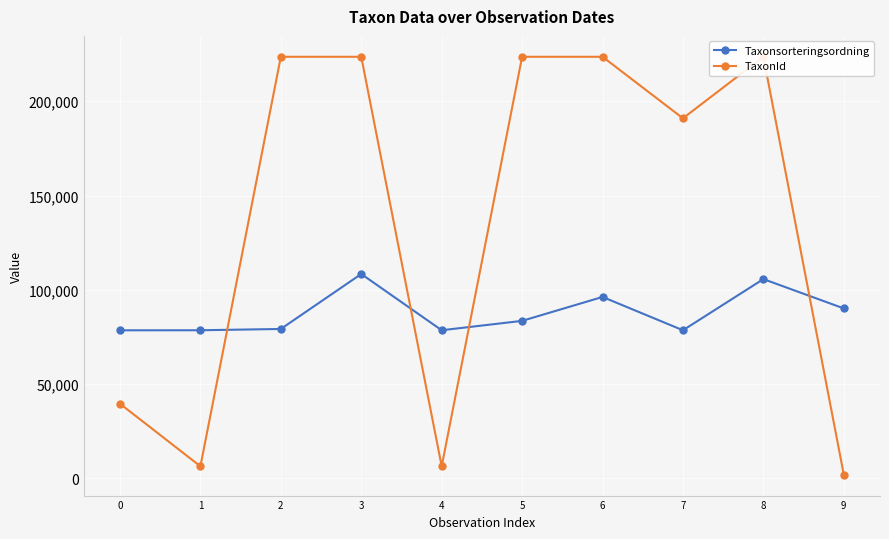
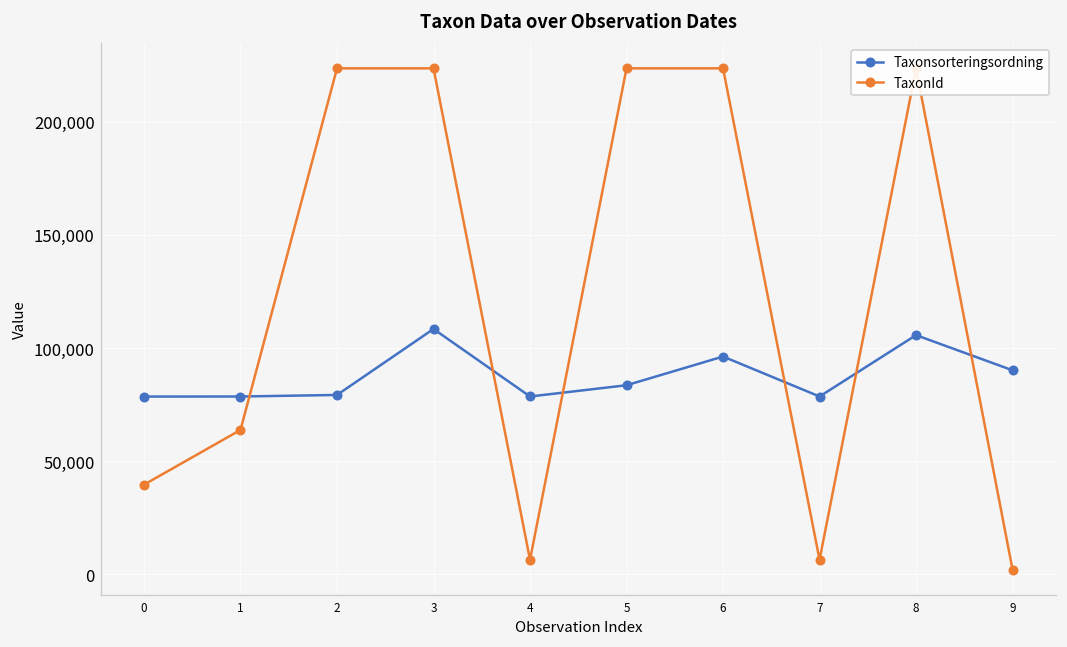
  {
    "Taxonsorteringsordning": {
      "0": "79,000",
      "1": "79,000",
      "2": "79,000",
      "3": "108,000",
      "4": "79,000",
      "5": "84,000",
      "6": "96,000",
      "7": "79,000",
      "8": "106,000",
      "9": "90,000"
    },
    "TaxonId": {
      "0": "40,000",
-     "1": "6,000",
+     "1": "64,000",
      "2": "224,000",
      "3": "224,000",
      "4": "6,000",
      "5": "224,000",
      "6": "224,000",
-     "7": "191,000",
+     "7": "6,000",
      "9": "2,000"
    }
  }
